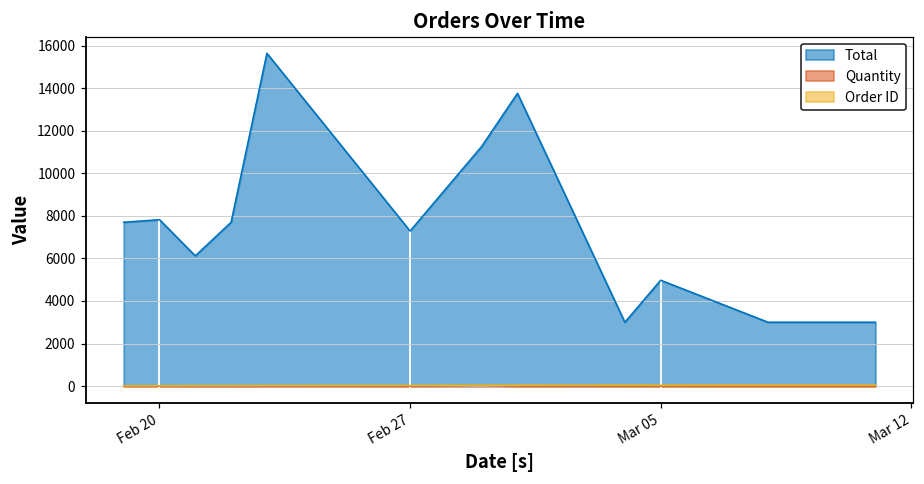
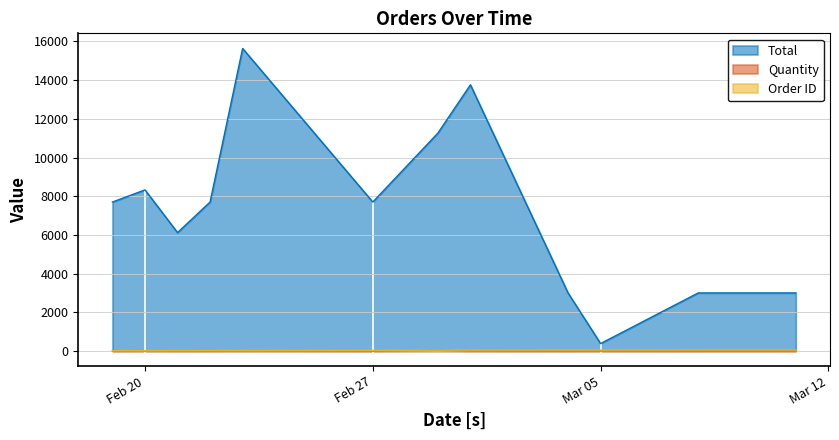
  {
    "Total": {
-     "Feb 20": 7800,
-     "Feb 27": 7300,
-     "Mar 05": 5000
+     "Feb 20": 8300,
+     "Feb 27": 7700,
+     "Mar 05": 400
    }
  }
